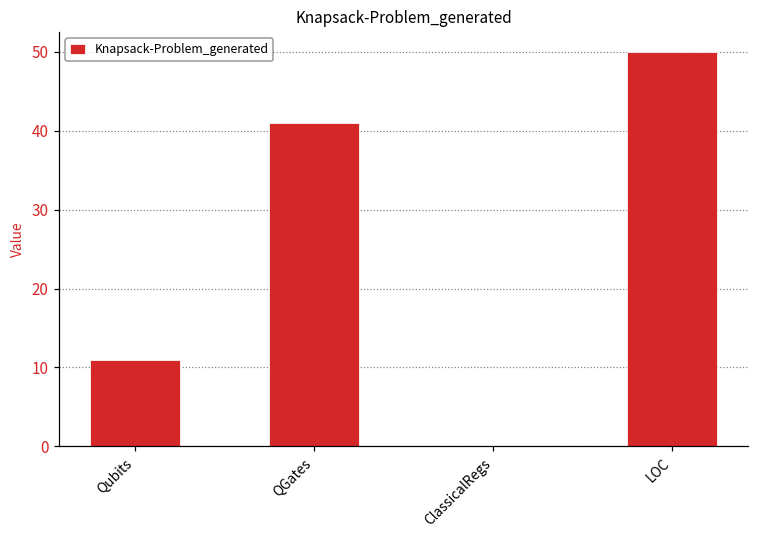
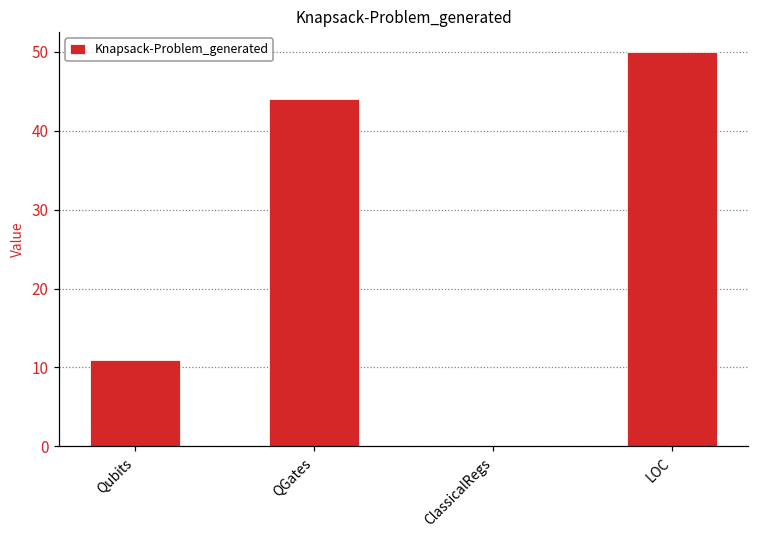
  {
    "Qubits": 11,
-   "QGates": 41,
+   "QGates": 44,
    "ClassicalRegs": 0,
    "LOC": 50
  }
